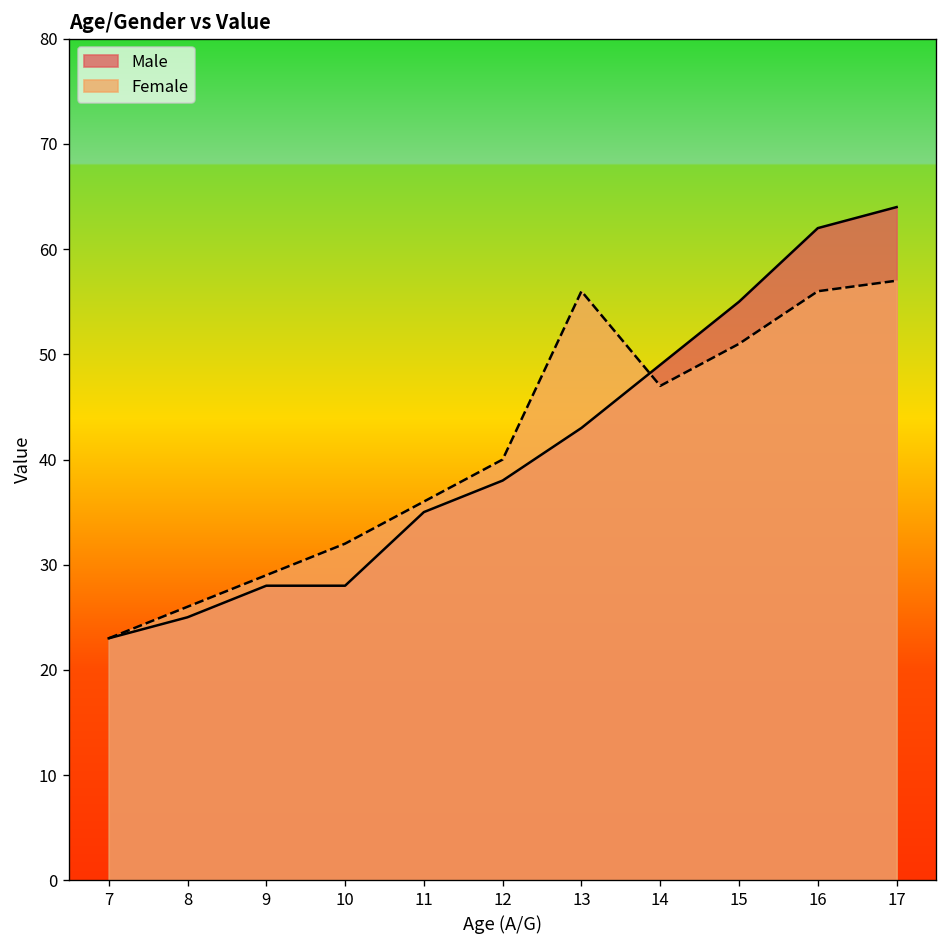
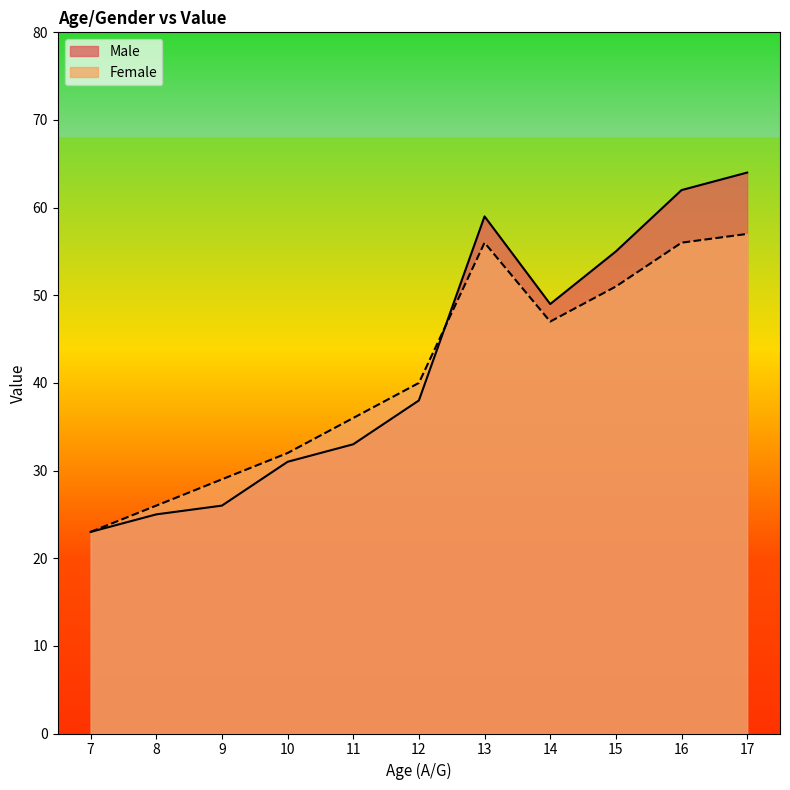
  {
    "Male": {
      "8": 25,
-     "9": 28,
-     "10": 28,
-     "11": 35,
+     "9": 26,
+     "10": 31,
+     "11": 33,
      "12": 38,
-     "13": 43,
+     "13": 59,
      "14": 49,
      "15": 55,
      "16": 62,
      "17": 64
    },
    "Female": {
      "8": 26,
      "9": 29,
      "10": 32,
      "11": 36,
      "12": 40,
      "13": 56,
      "14": 47,
      "15": 51,
      "16": 56,
      "17": 57
    }
  }
